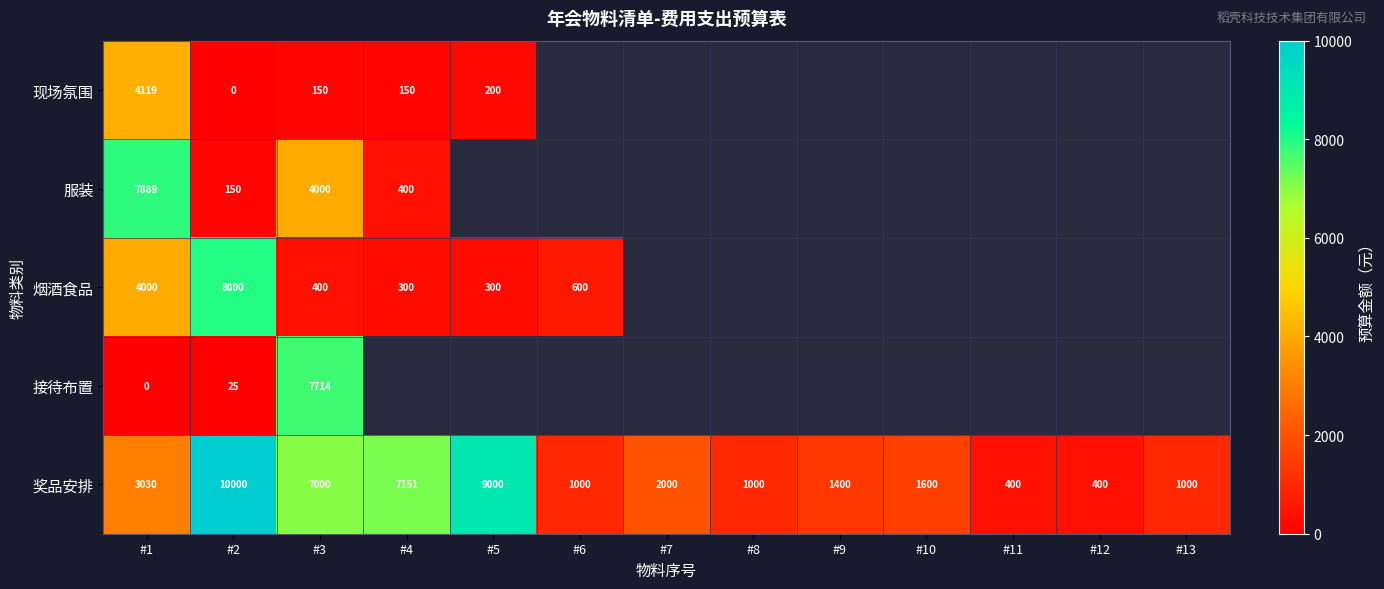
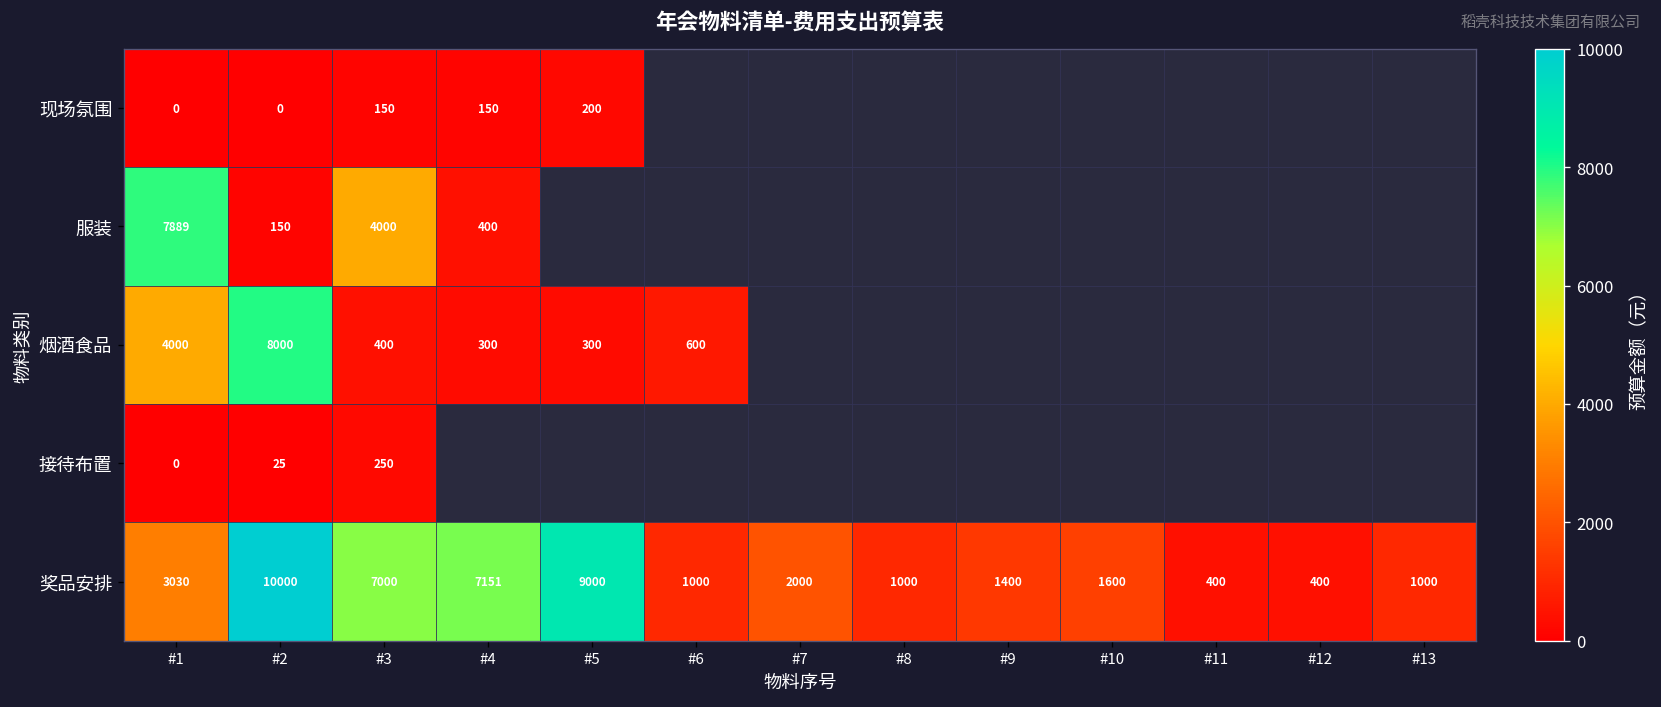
  {
    "现场氛围": {
-     "#1": 4119,
+     "#1": 0,
      "#2": 0,
      "#3": 150,
      "#4": 150,
      "#5": 200
    },
    "服装": {
      "#1": 7889,
      "#2": 150,
      "#3": 4000,
      "#4": 400
    },
    "烟酒食品": {
      "#1": 4000,
      "#2": 8000,
      "#3": 400,
      "#4": 300,
      "#5": 300,
      "#6": 600
    },
    "接待布置": {
      "#1": 0,
      "#2": 25,
-     "#3": 7714
+     "#3": 250
    },
    "奖品安排": {
      "#1": 3030,
      "#2": 10000,
      "#3": 7000,
      "#4": 7151,
      "#5": 9000,
      "#6": 1000,
      "#7": 2000,
      "#8": 1000,
      "#9": 1400,
      "#10": 1600,
      "#11": 400,
      "#12": 400,
      "#13": 1000
    }
  }
